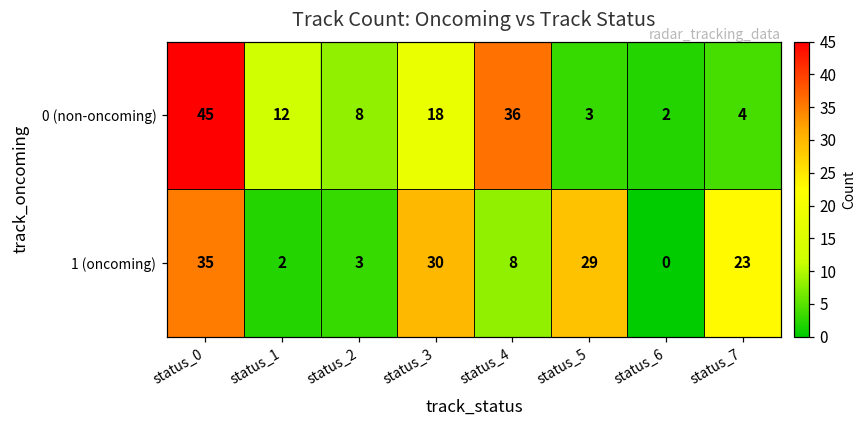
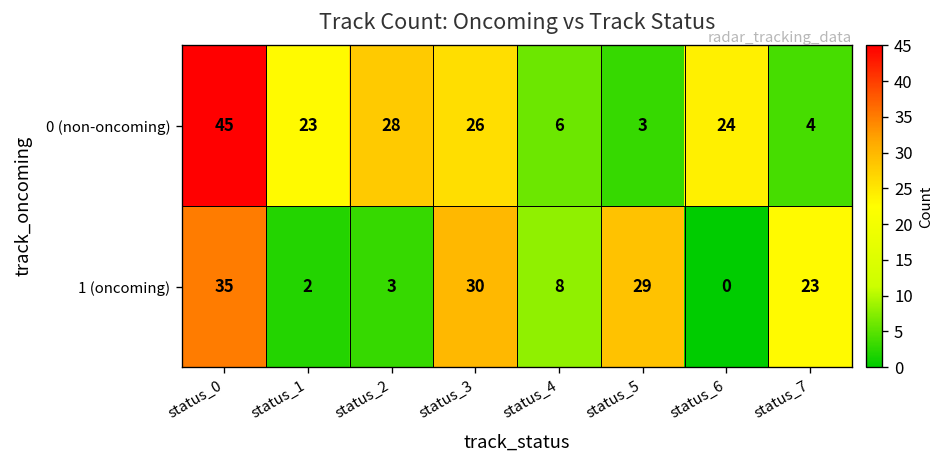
  {
    "0 (non-oncoming)": {
      "status_0": 45,
-     "status_1": 12,
-     "status_2": 8,
-     "status_3": 18,
-     "status_4": 36,
+     "status_1": 23,
+     "status_2": 28,
+     "status_3": 26,
+     "status_4": 6,
      "status_5": 3,
-     "status_6": 2,
+     "status_6": 24,
      "status_7": 4
    },
    "1 (oncoming)": {
      "status_0": 35,
      "status_1": 2,
      "status_2": 3,
      "status_3": 30,
      "status_4": 8,
      "status_5": 29,
      "status_6": 0,
      "status_7": 23
    }
  }
